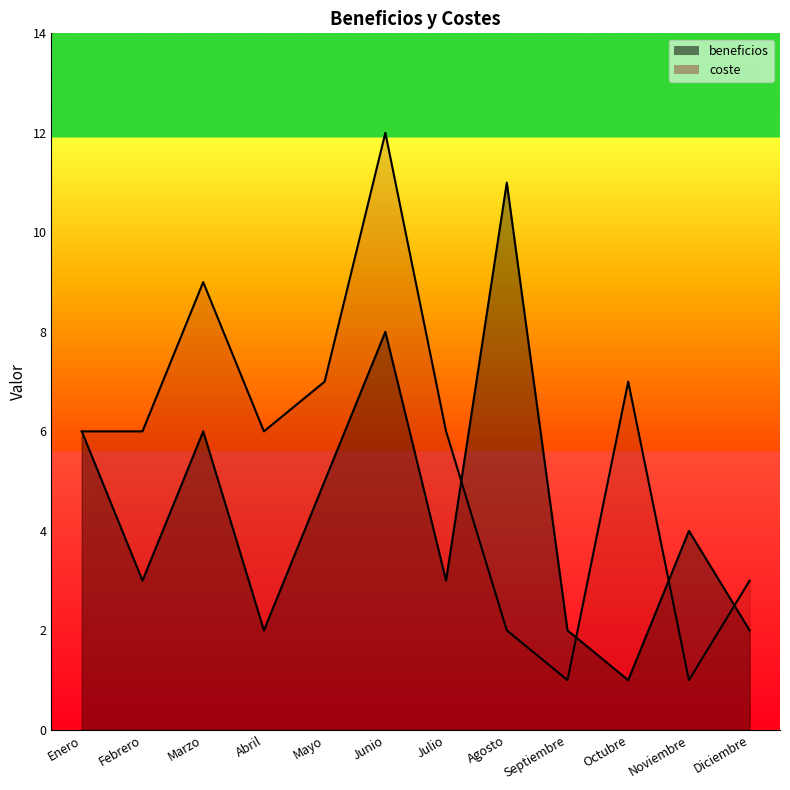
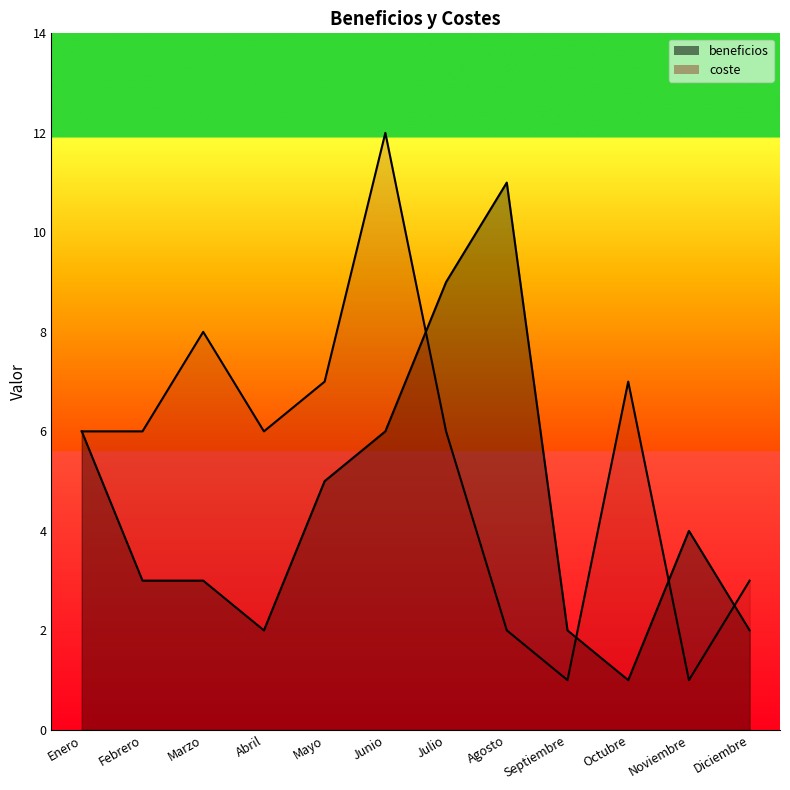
  {
    "beneficios": {
      "Febrero": 3,
-     "Marzo": 6,
+     "Marzo": 3,
      "Abril": 2,
      "Mayo": 5,
-     "Junio": 8,
-     "Julio": 3,
+     "Junio": 6,
+     "Julio": 9,
      "Agosto": 11,
      "Septiembre": 2,
      "Octubre": 1,
      "Noviembre": 4,
      "Diciembre": 2
    },
    "coste": {
      "Febrero": 6,
-     "Marzo": 9,
+     "Marzo": 8,
      "Abril": 6,
      "Mayo": 7,
      "Junio": 12,
      "Julio": 6,
      "Agosto": 2,
      "Septiembre": 1,
      "Octubre": 7,
      "Noviembre": 1,
      "Diciembre": 3
    }
  }
